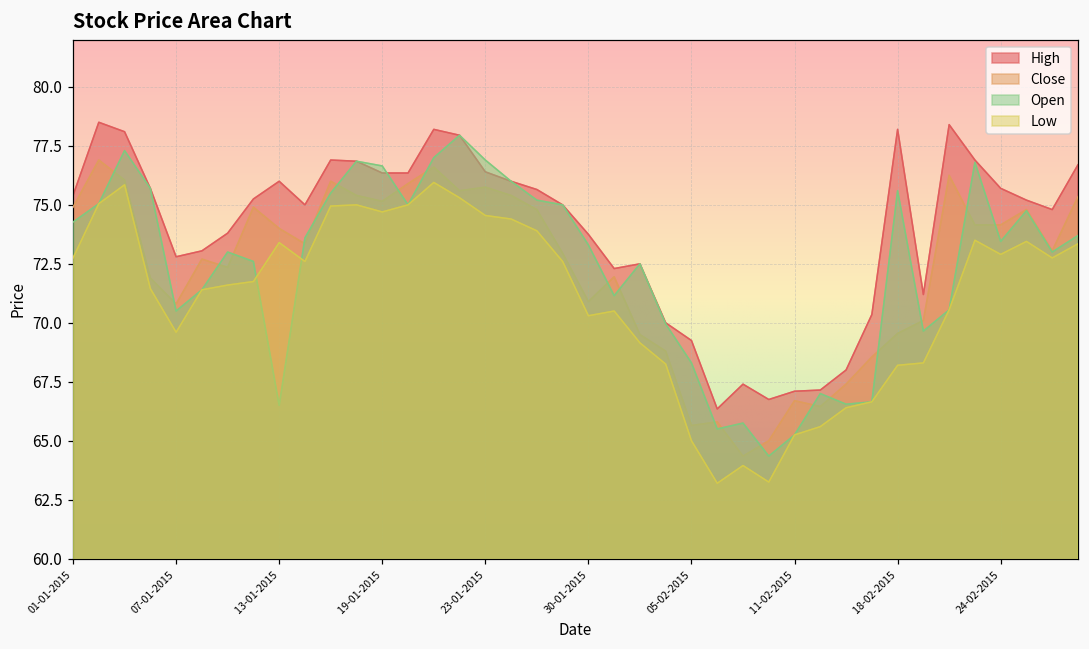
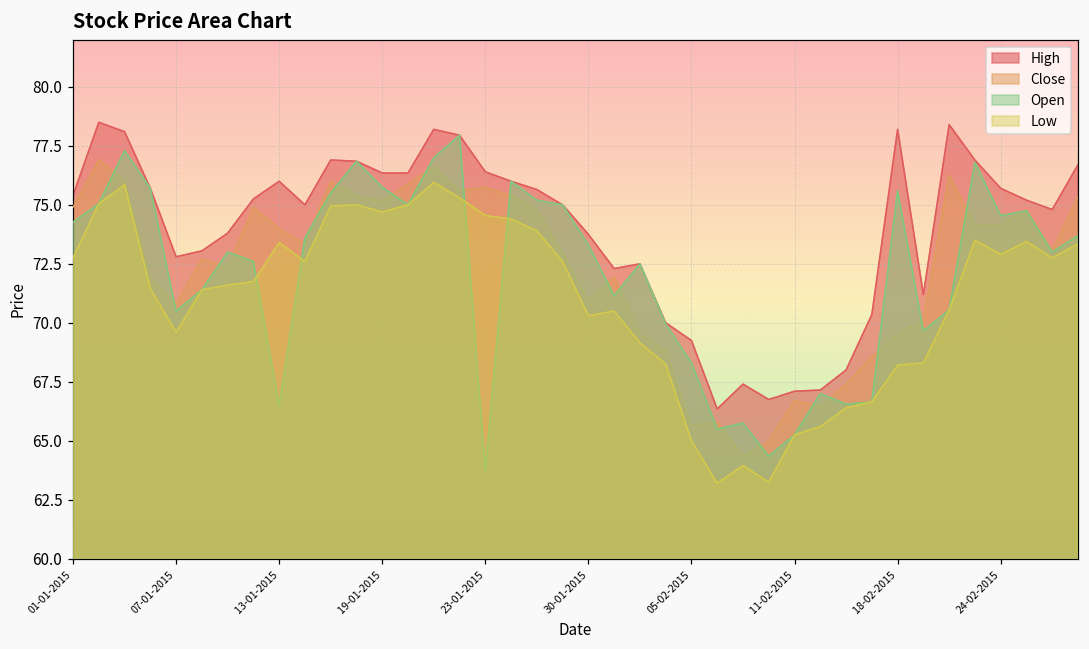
  {
    "High": {
      "01-01-2015": 75.4,
      "07-01-2015": 72.8,
      "13-01-2015": 76.0,
      "19-01-2015": 76.4,
      "23-01-2015": 76.4,
      "30-01-2015": 73.8,
      "05-02-2015": 69.3,
      "11-02-2015": 67.1,
      "18-02-2015": 78.2,
      "24-02-2015": 75.7
    },
    "Open": {
      "01-01-2015": 74.3,
      "07-01-2015": 70.5,
      "13-01-2015": 66.5,
-     "19-01-2015": 76.7,
-     "23-01-2015": 76.9,
+     "19-01-2015": 75.8,
+     "23-01-2015": 63.7,
      "30-01-2015": 73.3,
      "05-02-2015": 68.3,
      "18-02-2015": 75.6,
-     "24-02-2015": 73.5
+     "24-02-2015": 74.6
    }
  }
